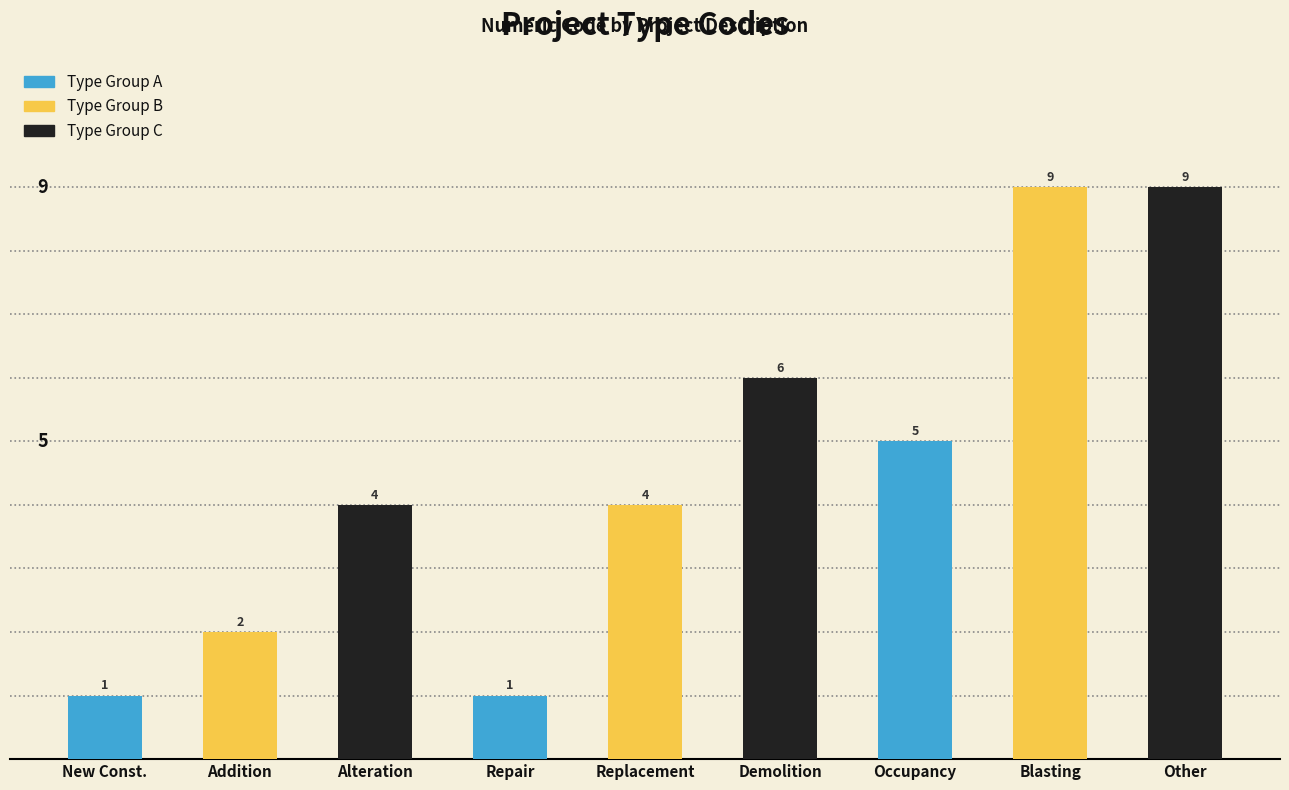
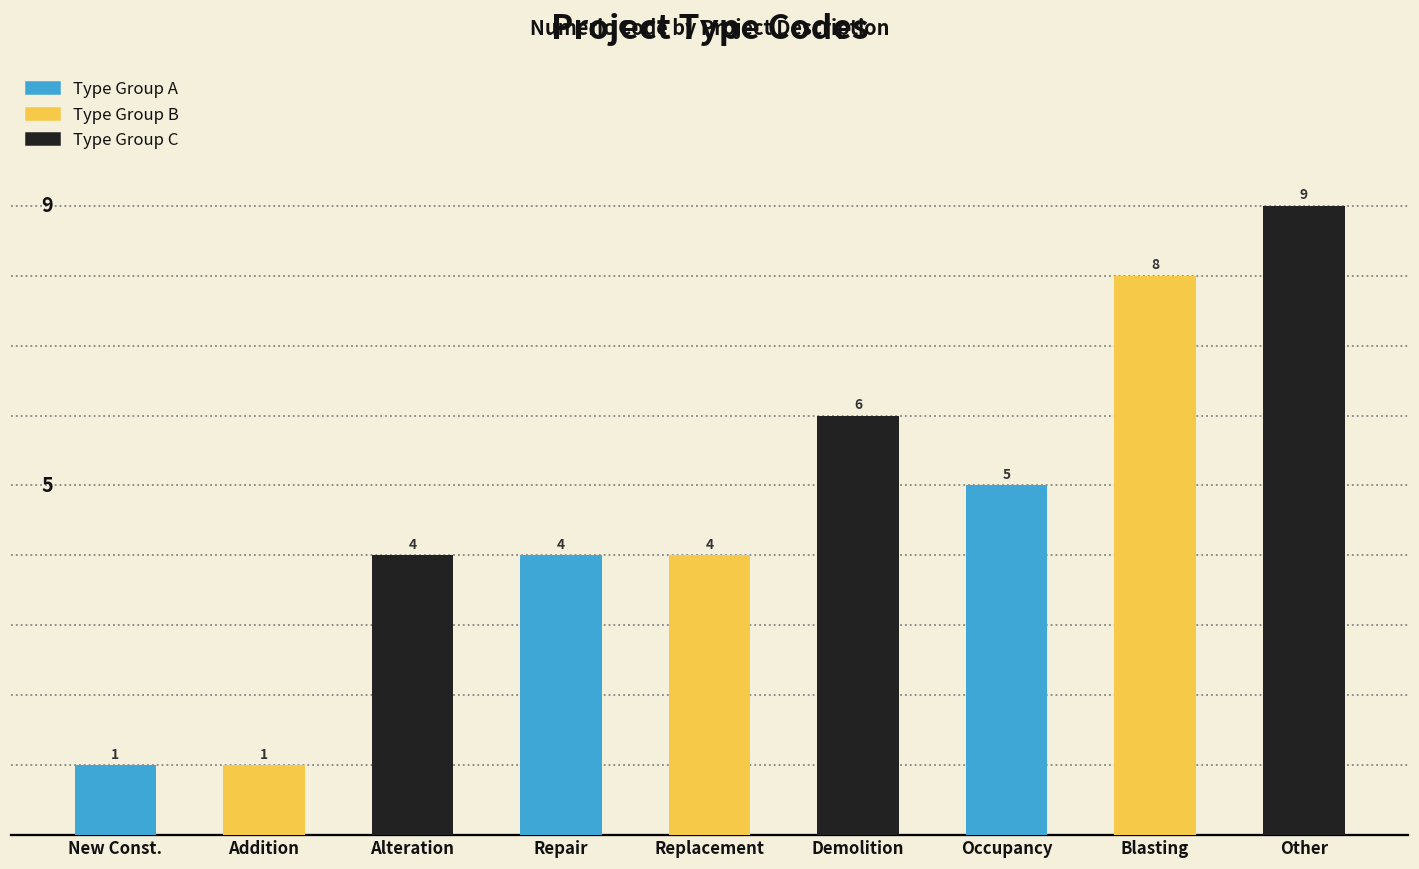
  {
    "New Const.": 1,
-   "Addition": 2,
+   "Addition": 1,
    "Alteration": 4,
-   "Repair": 1,
+   "Repair": 4,
    "Replacement": 4,
    "Demolition": 6,
    "Occupancy": 5,
-   "Blasting": 9,
+   "Blasting": 8,
    "Other": 9
  }
